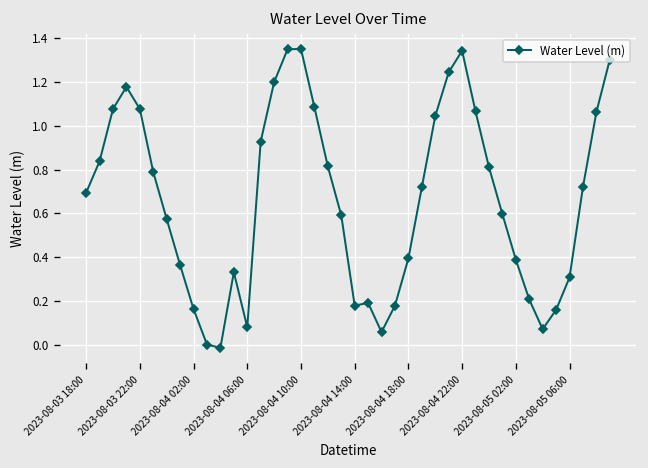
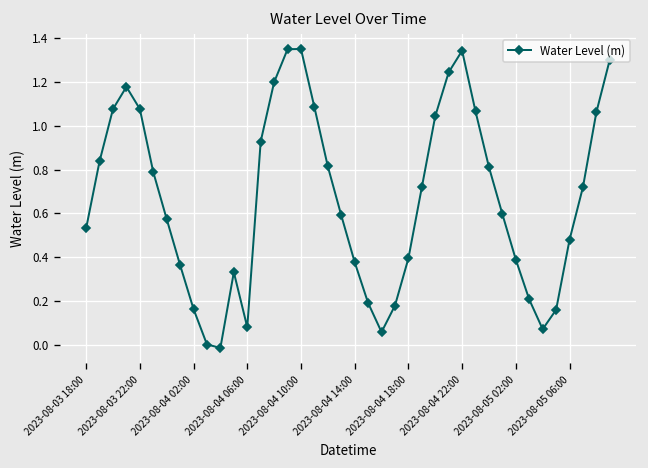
  {
-   "2023-08-03 18:00": 0.69,
+   "2023-08-03 18:00": 0.53,
    "2023-08-03 22:00": 1.08,
    "2023-08-04 02:00": 0.16,
    "2023-08-04 06:00": 0.08,
    "2023-08-04 10:00": 1.35,
-   "2023-08-04 14:00": 0.18,
+   "2023-08-04 14:00": 0.38,
    "2023-08-04 18:00": 0.39,
    "2023-08-04 22:00": 1.34,
    "2023-08-05 02:00": 0.39,
-   "2023-08-05 06:00": 0.31
+   "2023-08-05 06:00": 0.48
  }
